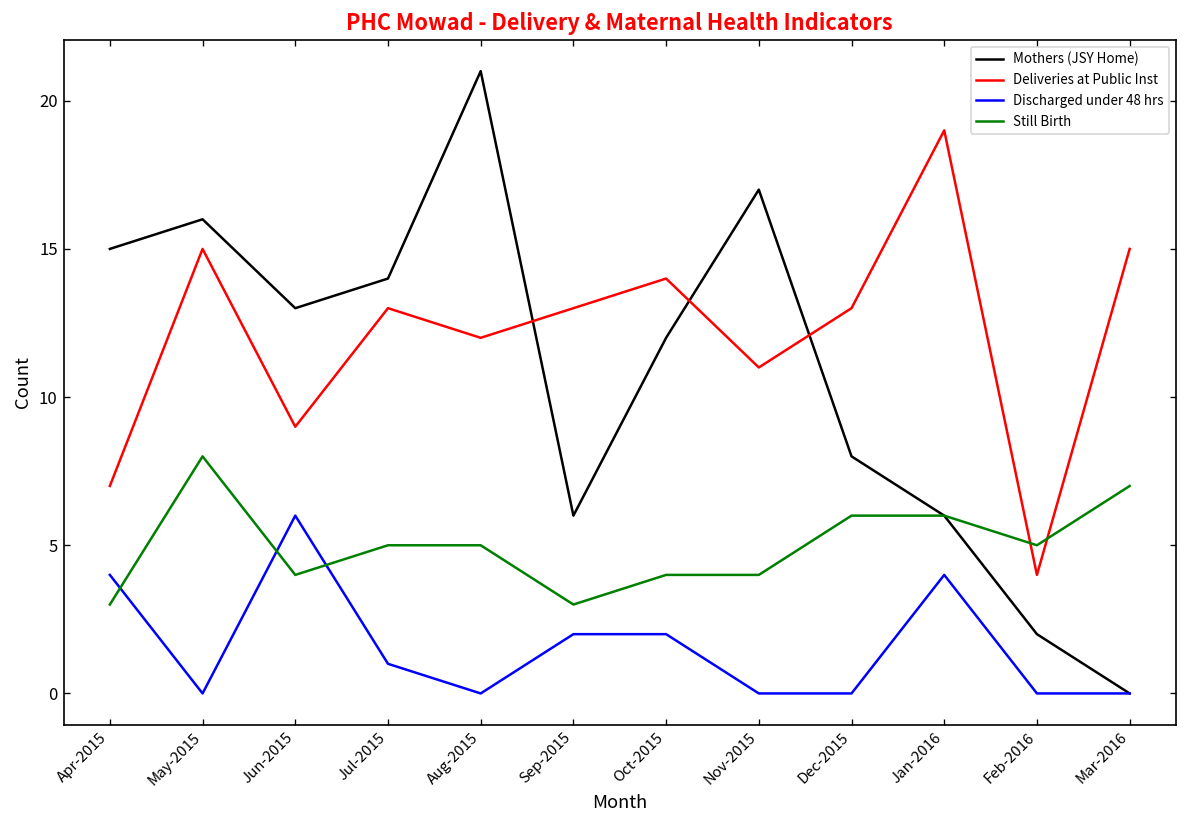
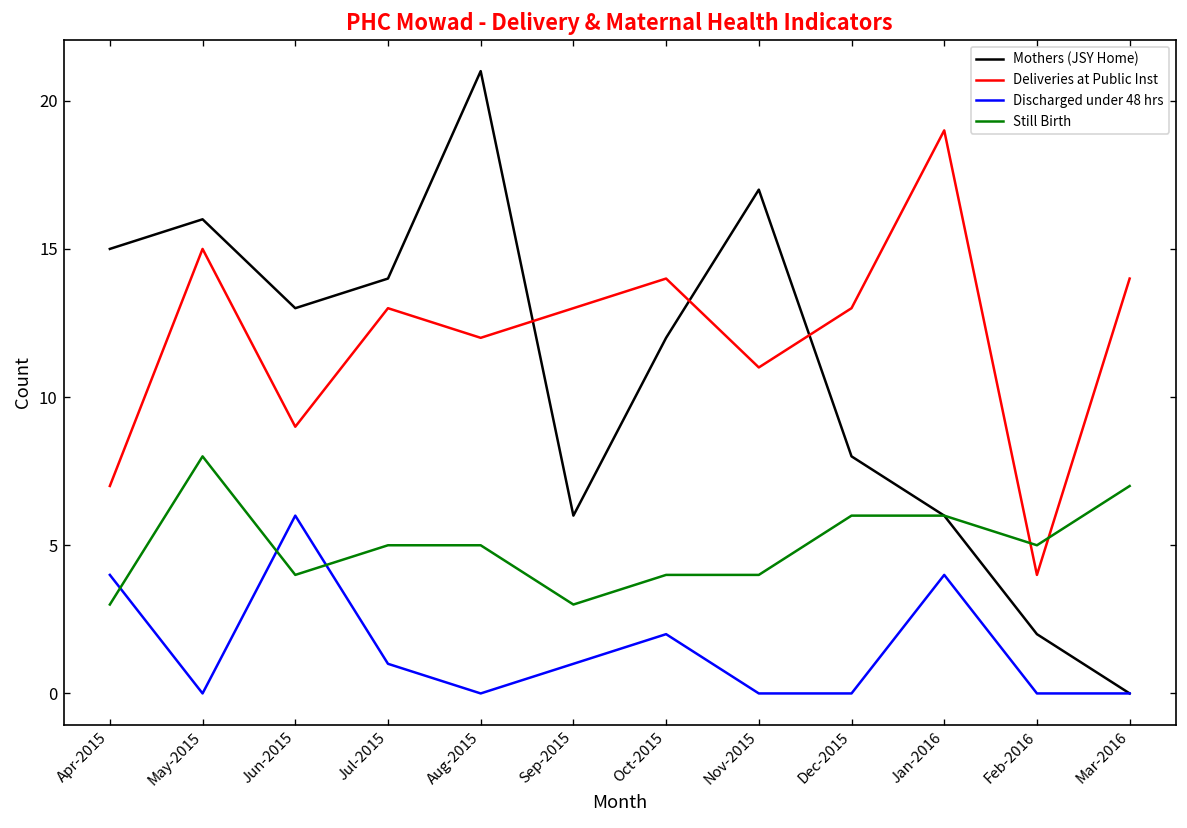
  {
    "Mothers (JSY Home)": {
      "Apr-2015": 15,
      "May-2015": 16,
      "Jun-2015": 13,
      "Jul-2015": 14,
      "Aug-2015": 21,
      "Sep-2015": 6,
      "Oct-2015": 12,
      "Nov-2015": 17,
      "Dec-2015": 8,
      "Feb-2016": 2
    },
    "Deliveries at Public Inst": {
      "Apr-2015": 7,
      "May-2015": 15,
      "Jun-2015": 9,
      "Jul-2015": 13,
      "Aug-2015": 12,
      "Sep-2015": 13,
      "Oct-2015": 14,
      "Nov-2015": 11,
      "Dec-2015": 13,
      "Jan-2016": 19,
      "Feb-2016": 4,
-     "Mar-2016": 15
+     "Mar-2016": 14
    },
    "Discharged under 48 hrs": {
      "Apr-2015": 4,
      "May-2015": 0,
      "Jun-2015": 6,
      "Jul-2015": 1,
      "Aug-2015": 0,
-     "Sep-2015": 2,
+     "Sep-2015": 1,
      "Oct-2015": 2,
      "Nov-2015": 0,
      "Dec-2015": 0,
      "Jan-2016": 4,
      "Feb-2016": 0
    },
    "Still Birth": {
      "Apr-2015": 3,
      "May-2015": 8,
      "Jun-2015": 4,
      "Jul-2015": 5,
      "Aug-2015": 5,
      "Sep-2015": 3,
      "Oct-2015": 4,
      "Nov-2015": 4,
      "Dec-2015": 6,
      "Feb-2016": 5,
      "Mar-2016": 7
    }
  }
